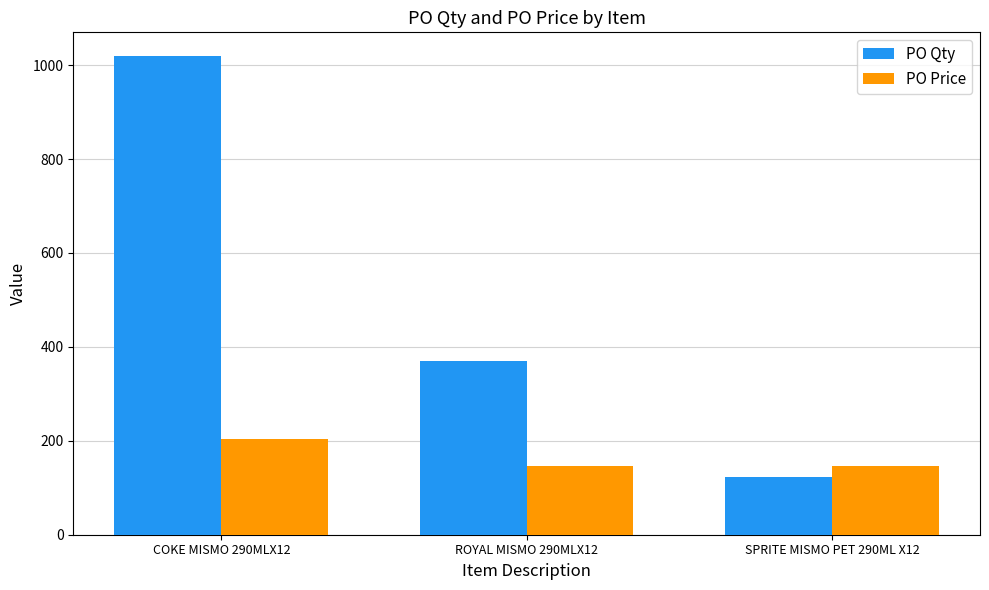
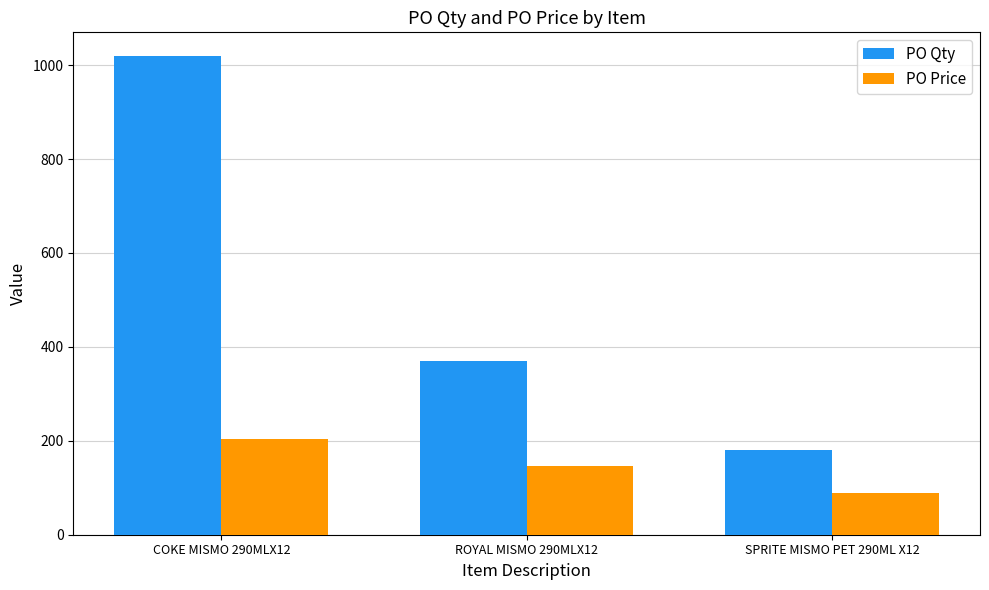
  {
    "PO Qty": {
      "COKE MISMO 290MLX12": 1020,
      "ROYAL MISMO 290MLX12": 370,
-     "SPRITE MISMO PET 290ML X12": 120
+     "SPRITE MISMO PET 290ML X12": 180
    },
    "PO Price": {
      "COKE MISMO 290MLX12": 200,
      "ROYAL MISMO 290MLX12": 150,
-     "SPRITE MISMO PET 290ML X12": 150
+     "SPRITE MISMO PET 290ML X12": 90
    }
  }
